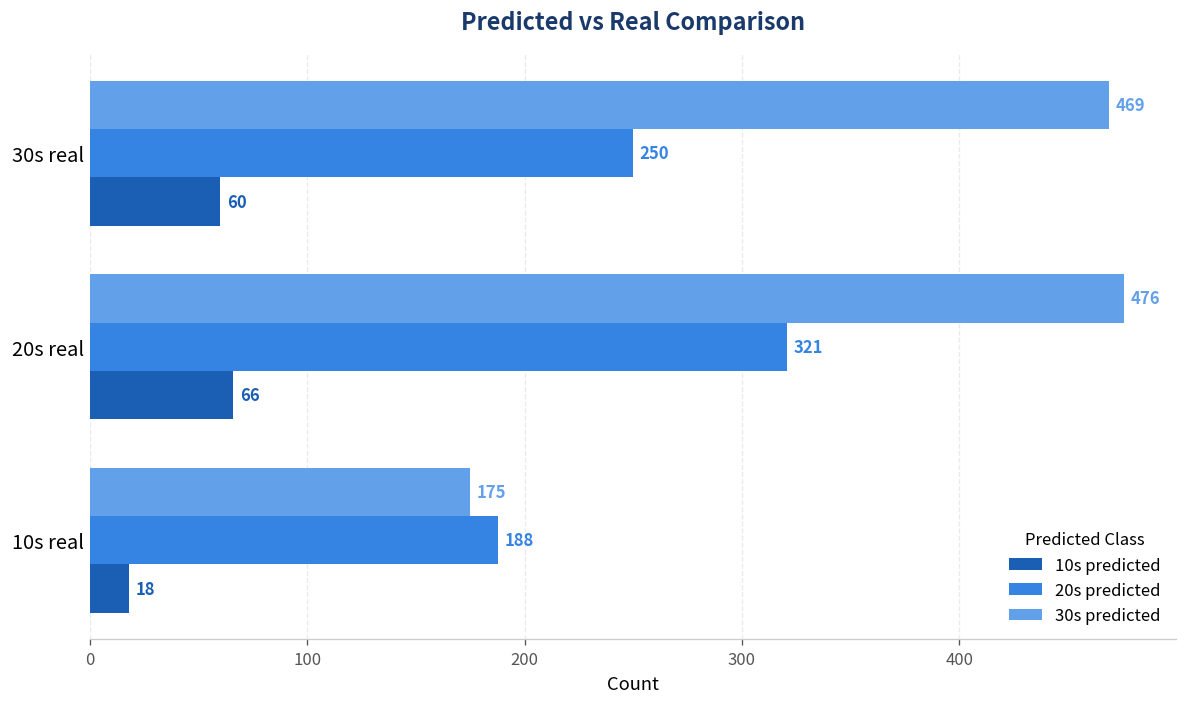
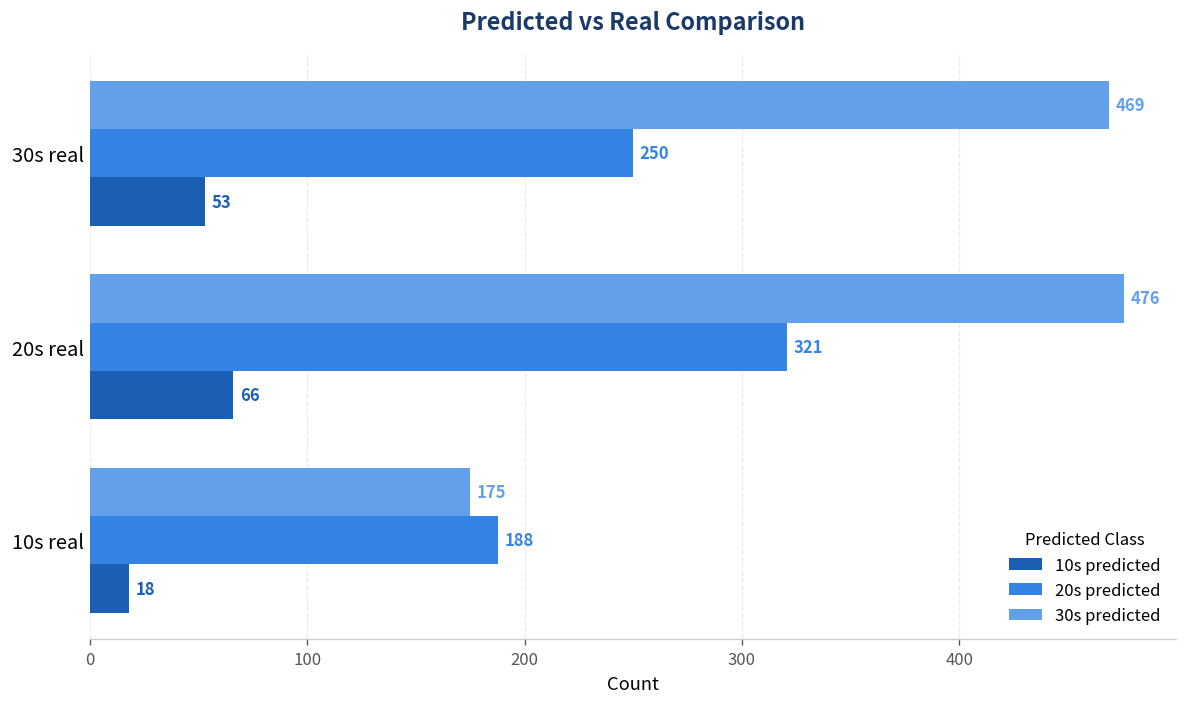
  {
    "10s predicted": {
-     "30s real": 60,
+     "30s real": 53,
      "20s real": 66,
      "10s real": 18
    }
  }
